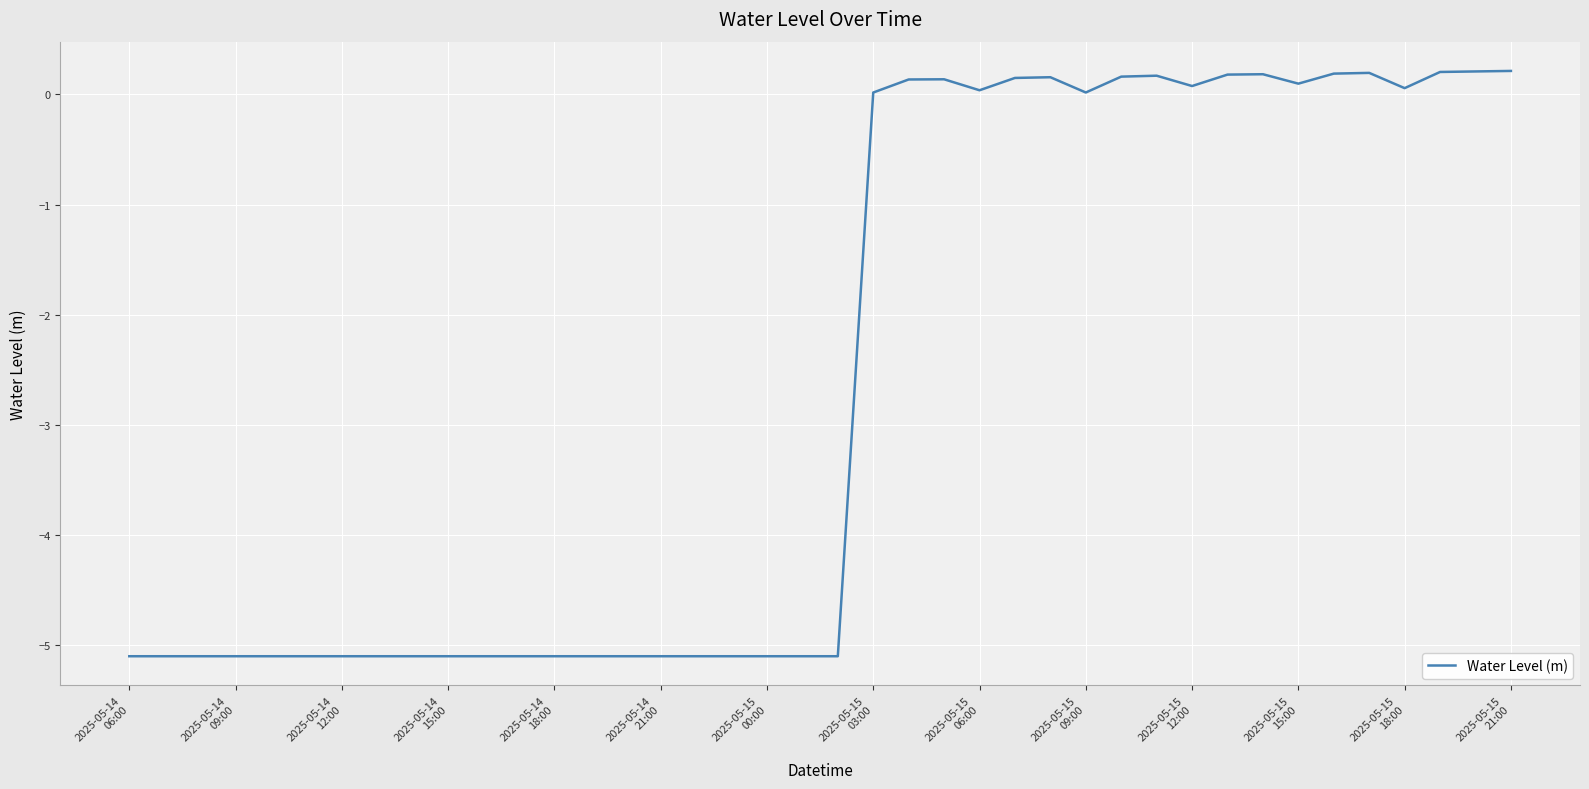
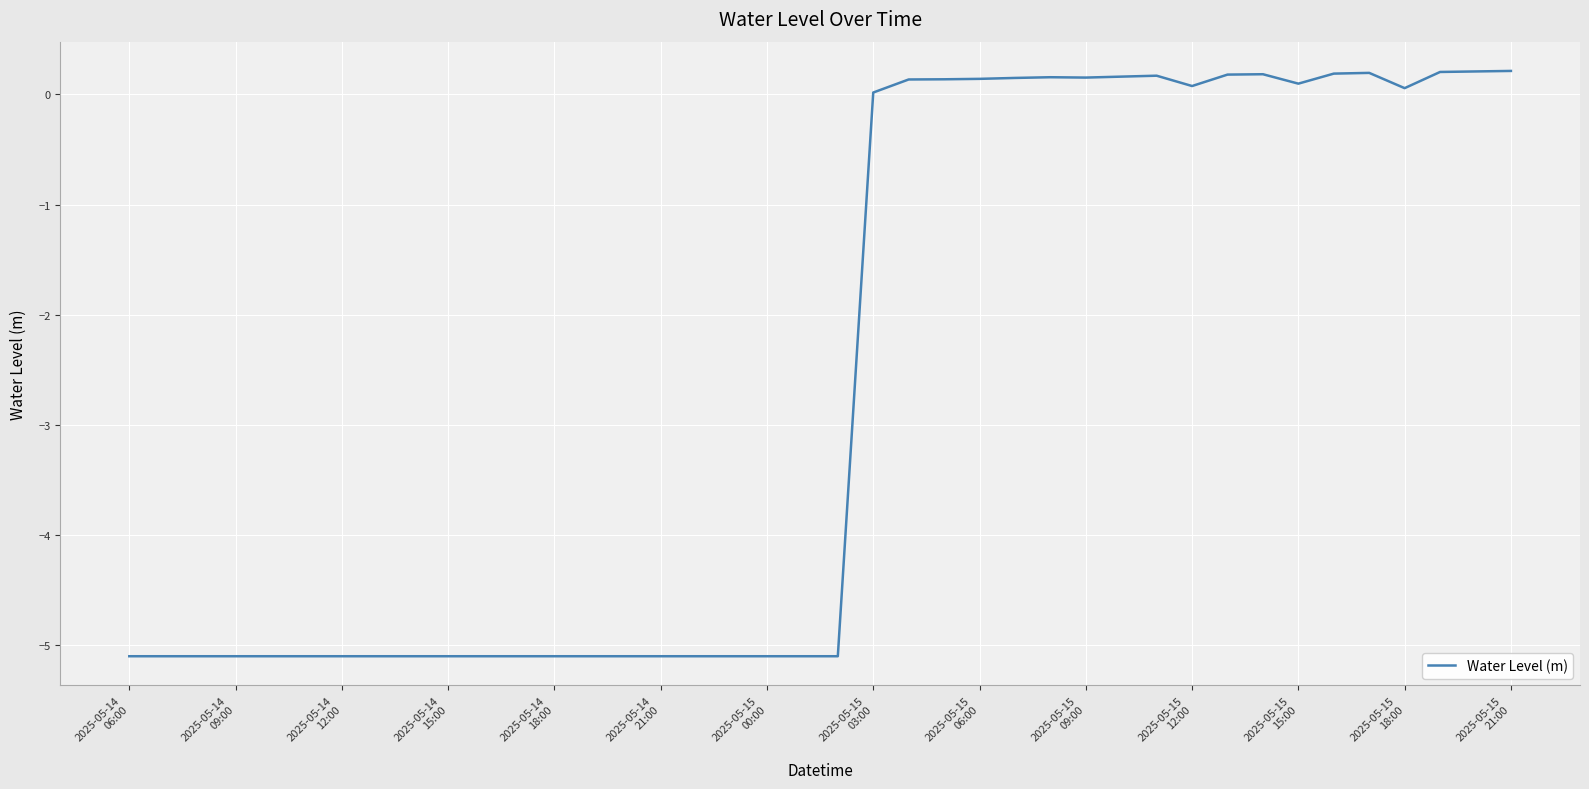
  {
    "2025-05-14 06:00": -5.10,
    "2025-05-14 09:00": -5.10,
    "2025-05-14 12:00": -5.10,
    "2025-05-14 15:00": -5.10,
    "2025-05-14 18:00": -5.10,
    "2025-05-14 21:00": -5.10,
    "2025-05-15 00:00": -5.10,
    "2025-05-15 03:00": 0.02,
-   "2025-05-15 06:00": 0.04,
-   "2025-05-15 09:00": 0.02,
+   "2025-05-15 06:00": 0.14,
+   "2025-05-15 09:00": 0.15,
    "2025-05-15 12:00": 0.08,
    "2025-05-15 15:00": 0.10,
    "2025-05-15 18:00": 0.06,
    "2025-05-15 21:00": 0.21
  }
